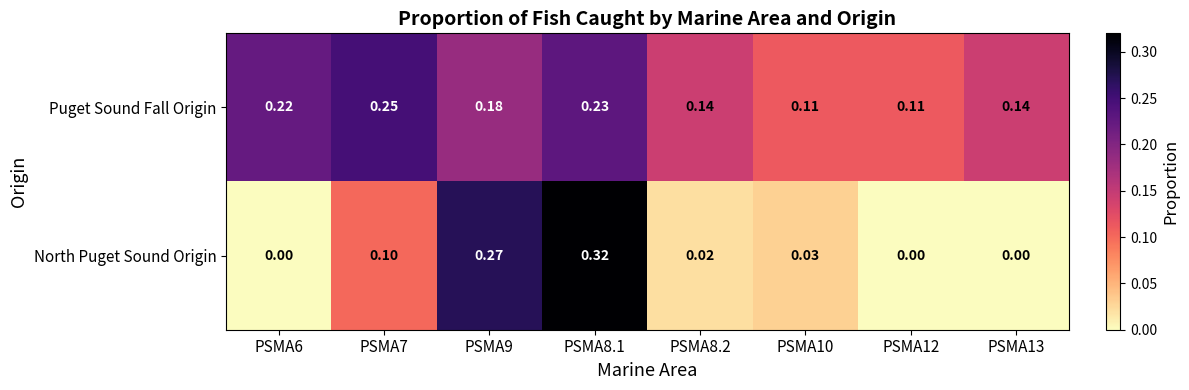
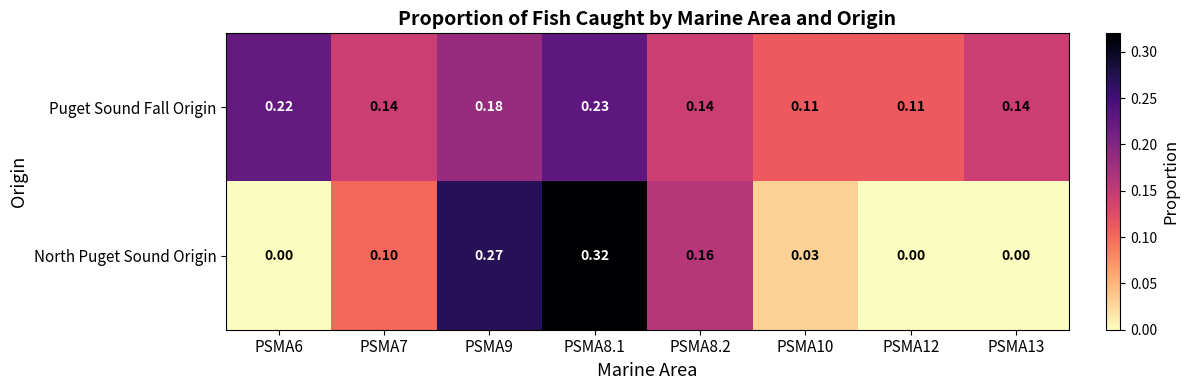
  {
    "Puget Sound Fall Origin": {
      "PSMA6": 0.22,
-     "PSMA7": 0.25,
+     "PSMA7": 0.14,
      "PSMA9": 0.18,
      "PSMA8.1": 0.23,
      "PSMA8.2": 0.14,
      "PSMA10": 0.11,
      "PSMA12": 0.11,
      "PSMA13": 0.14
    },
    "North Puget Sound Origin": {
      "PSMA6": 0.00,
      "PSMA7": 0.10,
      "PSMA9": 0.27,
      "PSMA8.1": 0.32,
-     "PSMA8.2": 0.02,
+     "PSMA8.2": 0.16,
      "PSMA10": 0.03,
      "PSMA12": 0.00,
      "PSMA13": 0.00
    }
  }
